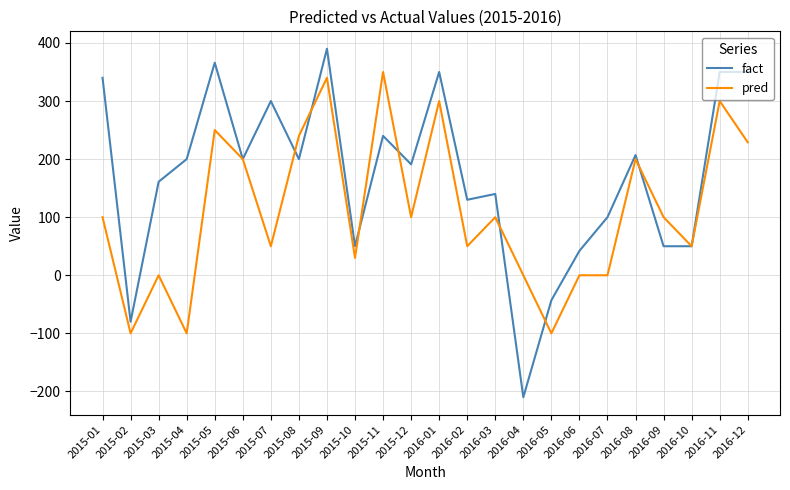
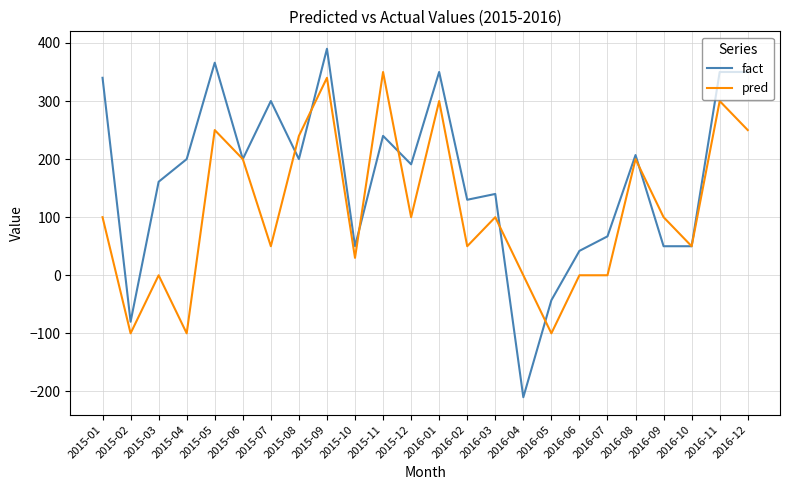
  {
    "fact": {
      "2015-01": 340,
      "2015-02": -80,
      "2015-03": 160,
      "2015-04": 200,
      "2015-05": 370,
      "2015-07": 300,
      "2015-08": 200,
      "2015-09": 390,
      "2015-10": 50,
      "2015-11": 240,
      "2015-12": 190,
      "2016-01": 350,
      "2016-02": 130,
      "2016-03": 140,
      "2016-04": -210,
      "2016-05": -40,
      "2016-06": 40,
-     "2016-07": 100,
+     "2016-07": 70,
      "2016-08": 210,
      "2016-09": 50
    },
    "pred": {
      "2015-01": 100,
      "2015-02": -100,
      "2015-03": 0,
      "2015-04": -100,
      "2015-05": 250,
      "2015-07": 50,
      "2015-08": 240,
      "2015-09": 340,
      "2015-10": 30,
      "2015-11": 350,
      "2015-12": 100,
      "2016-01": 300,
      "2016-02": 50,
      "2016-03": 100,
      "2016-04": 0,
      "2016-05": -100,
      "2016-06": 0,
      "2016-07": 0,
      "2016-08": 200,
      "2016-09": 100,
      "2016-11": 300,
-     "2016-12": 230
+     "2016-12": 250
    }
  }
